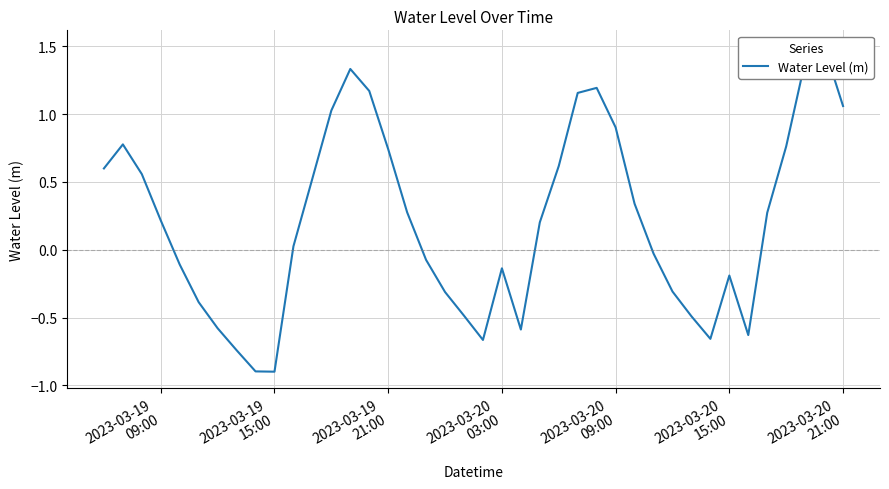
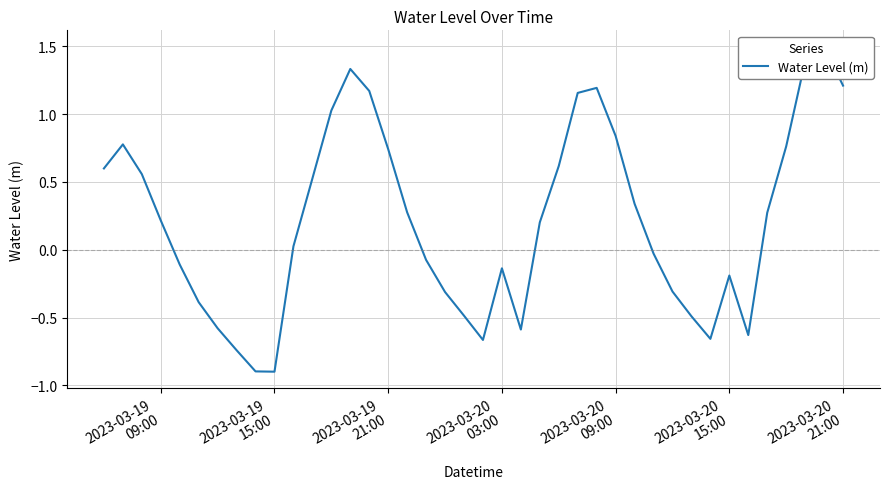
  {
    "2023-03-19 09:00": 0.22,
    "2023-03-19 15:00": -0.90,
    "2023-03-19 21:00": 0.74,
    "2023-03-20 03:00": -0.14,
-   "2023-03-20 09:00": 0.90,
+   "2023-03-20 09:00": 0.84,
    "2023-03-20 15:00": -0.19,
-   "2023-03-20 21:00": 1.06
+   "2023-03-20 21:00": 1.21
  }
